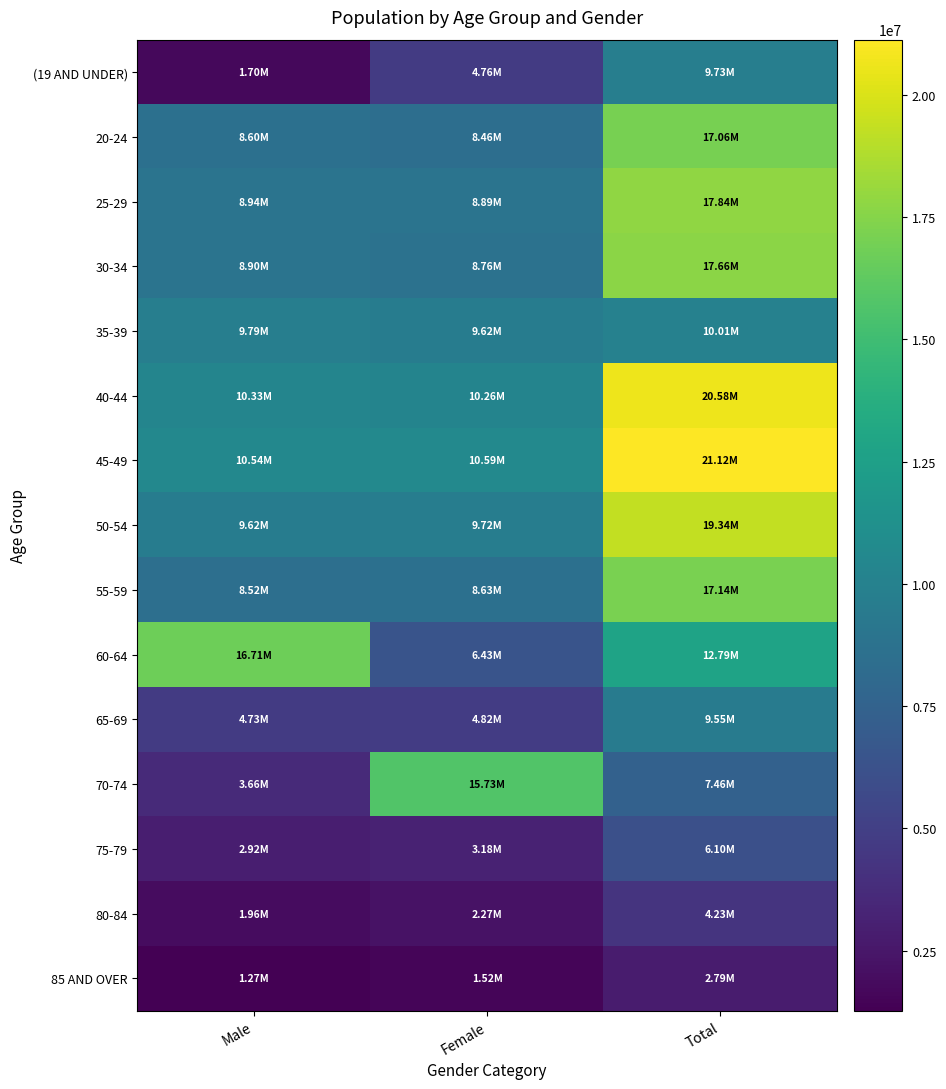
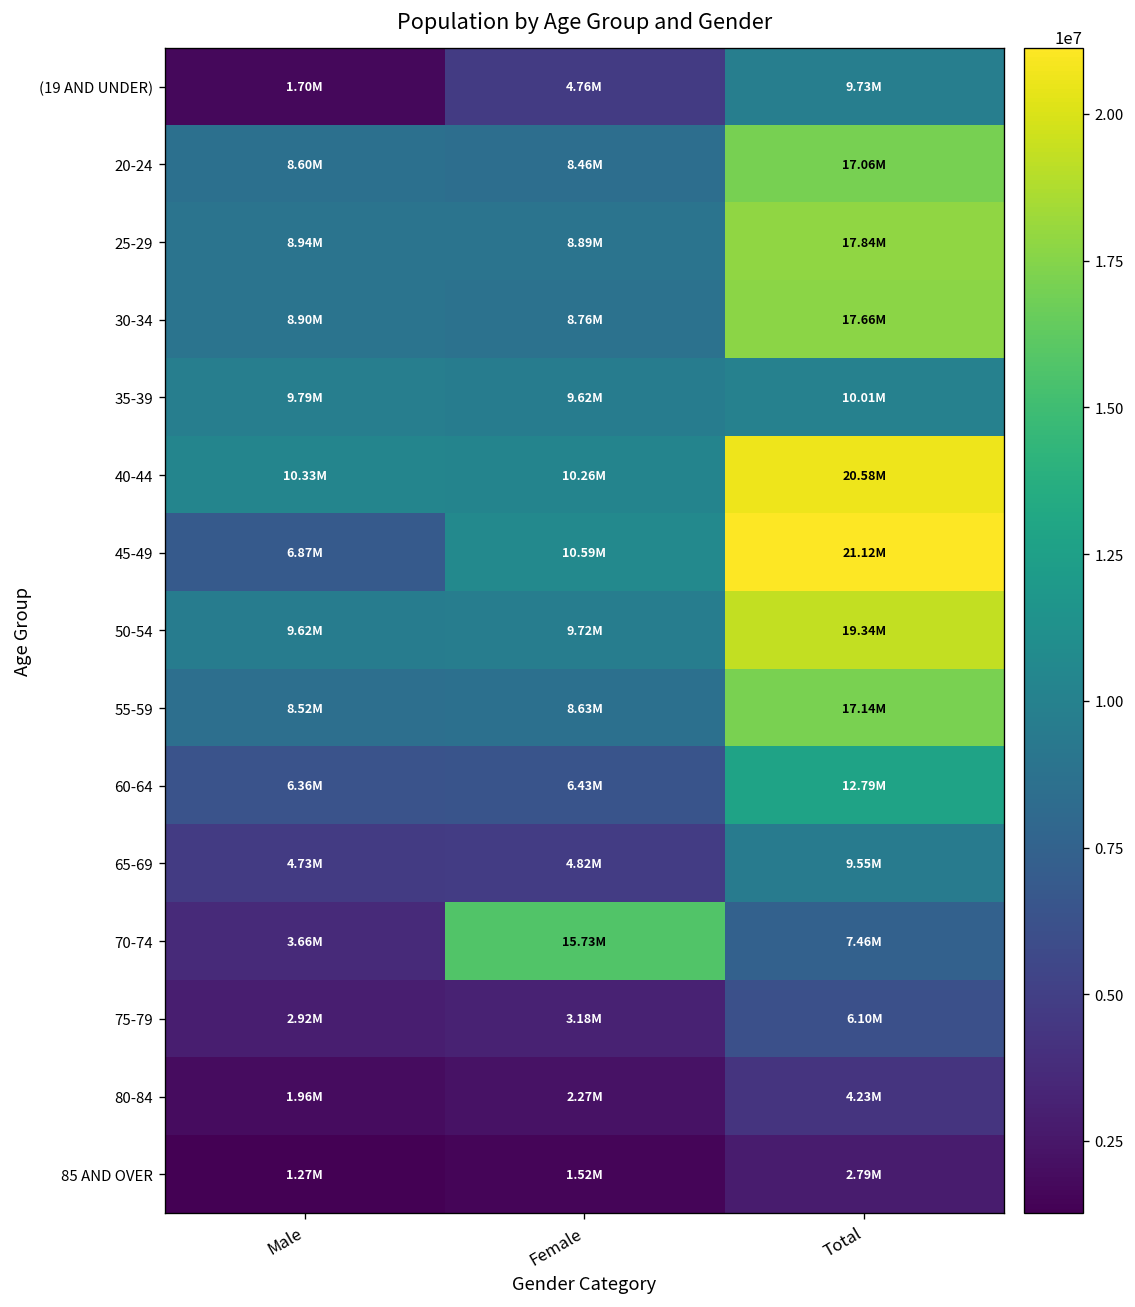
  {
    "(19 AND UNDER)": {
      "Male": "1.70M",
      "Female": "4.76M",
      "Total": "9.73M"
    },
    "20-24": {
      "Male": "8.60M",
      "Female": "8.46M",
      "Total": "17.06M"
    },
    "25-29": {
      "Male": "8.94M",
      "Female": "8.89M",
      "Total": "17.84M"
    },
    "30-34": {
      "Male": "8.90M",
      "Female": "8.76M",
      "Total": "17.66M"
    },
    "35-39": {
      "Male": "9.79M",
      "Female": "9.62M",
      "Total": "10.01M"
    },
    "40-44": {
      "Male": "10.33M",
      "Female": "10.26M",
      "Total": "20.58M"
    },
    "45-49": {
-     "Male": "10.54M",
+     "Male": "6.87M",
      "Female": "10.59M",
      "Total": "21.12M"
    },
    "50-54": {
      "Male": "9.62M",
      "Female": "9.72M",
      "Total": "19.34M"
    },
    "55-59": {
      "Male": "8.52M",
      "Female": "8.63M",
      "Total": "17.14M"
    },
    "60-64": {
-     "Male": "16.71M",
+     "Male": "6.36M",
      "Female": "6.43M",
      "Total": "12.79M"
    },
    "65-69": {
      "Male": "4.73M",
      "Female": "4.82M",
      "Total": "9.55M"
    },
    "70-74": {
      "Male": "3.66M",
      "Female": "15.73M",
      "Total": "7.46M"
    },
    "75-79": {
      "Male": "2.92M",
      "Female": "3.18M",
      "Total": "6.10M"
    },
    "80-84": {
      "Male": "1.96M",
      "Female": "2.27M",
      "Total": "4.23M"
    },
    "85 AND OVER": {
      "Male": "1.27M",
      "Female": "1.52M",
      "Total": "2.79M"
    }
  }
